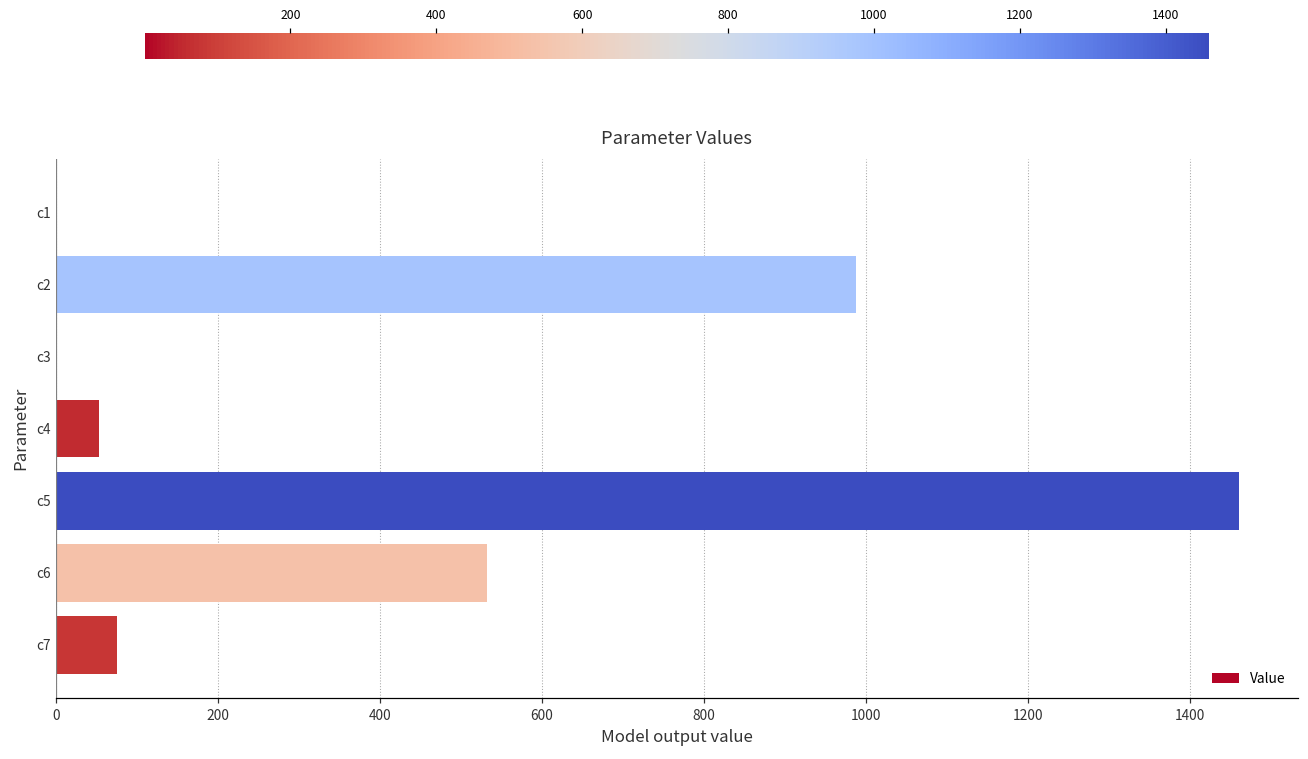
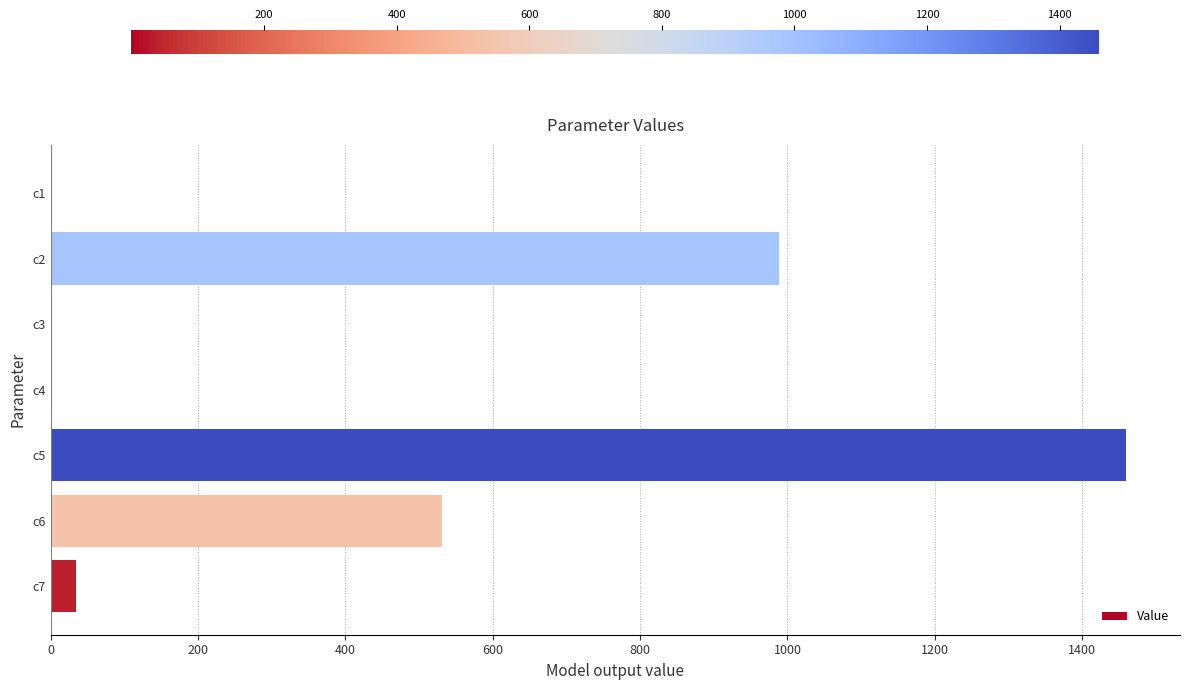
  {
    "c2": 990,
-   "c4": 50,
+   "c4": 0,
    "c5": 1460,
    "c6": 530,
-   "c7": 80
+   "c7": 30
  }
